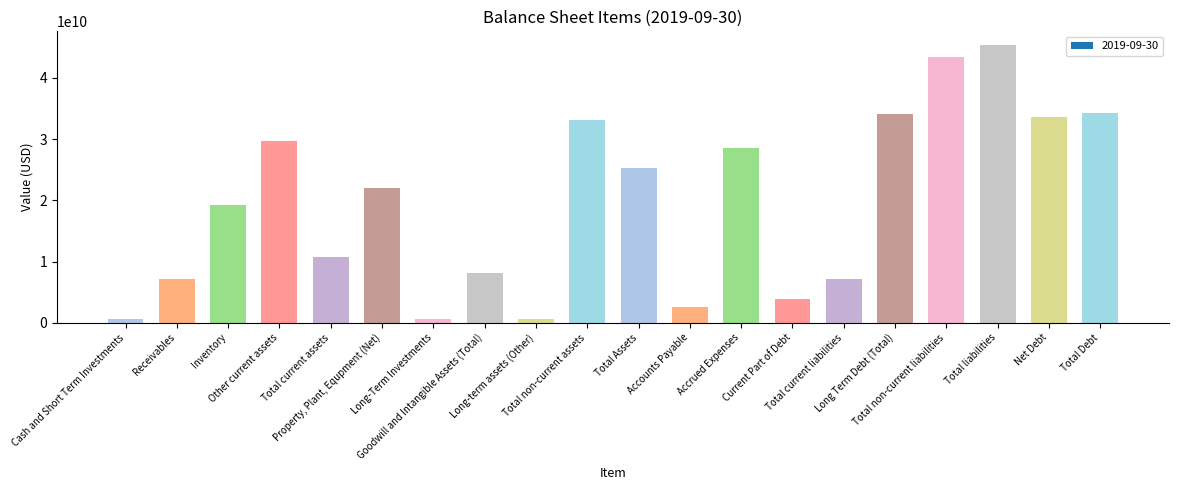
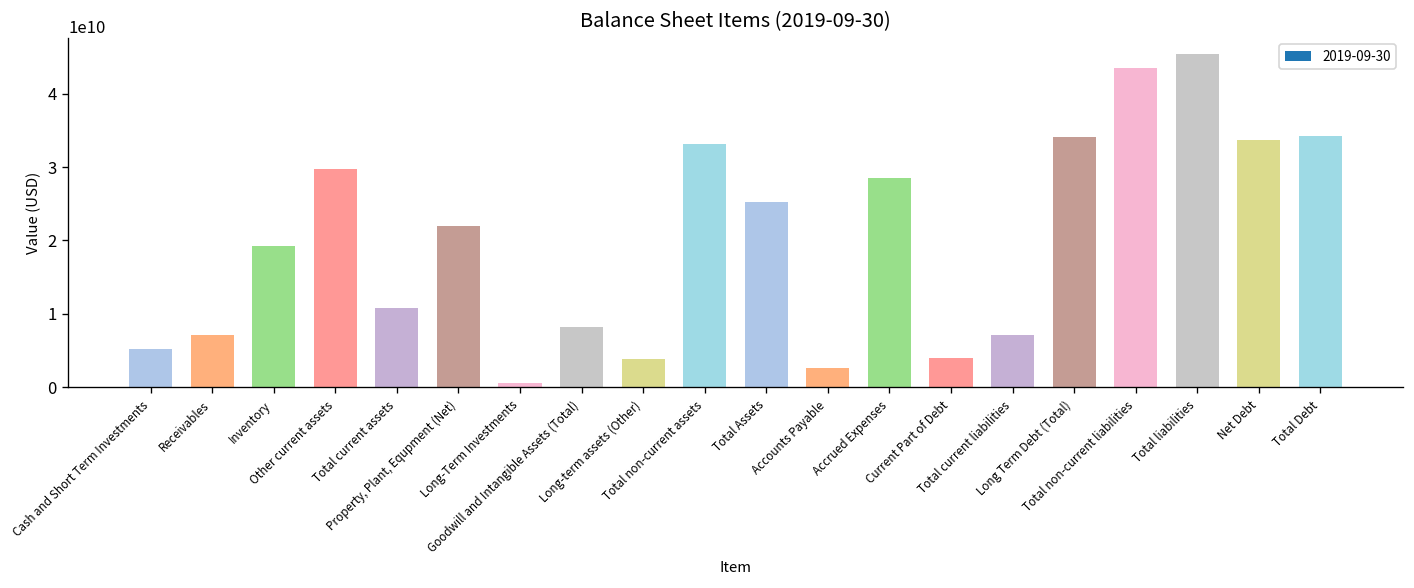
  {
-   "Cash and Short Term Investments": 1000000000,
+   "Cash and Short Term Investments": 5000000000,
    "Receivables": 7000000000,
    "Inventory": 19000000000,
    "Other current assets": 30000000000,
    "Total current assets": 11000000000,
    "Property, Plant, Equpment (Net)": 22000000000,
    "Long-Term Investments": 1000000000,
    "Goodwill and Intangible Assets (Total)": 8000000000,
-   "Long-term assets (Other)": 1000000000,
+   "Long-term assets (Other)": 4000000000,
    "Total non-current assets": 33000000000,
    "Total Assets": 25000000000,
    "Accounts Payable": 3000000000,
    "Accrued Expenses": 29000000000,
    "Current Part of Debt": 4000000000,
    "Total current liabilities": 7000000000,
    "Long Term Debt (Total)": 34000000000,
    "Total non-current liabilities": 43000000000,
    "Total liabilities": 45000000000,
    "Net Debt": 34000000000,
    "Total Debt": 34000000000
  }
